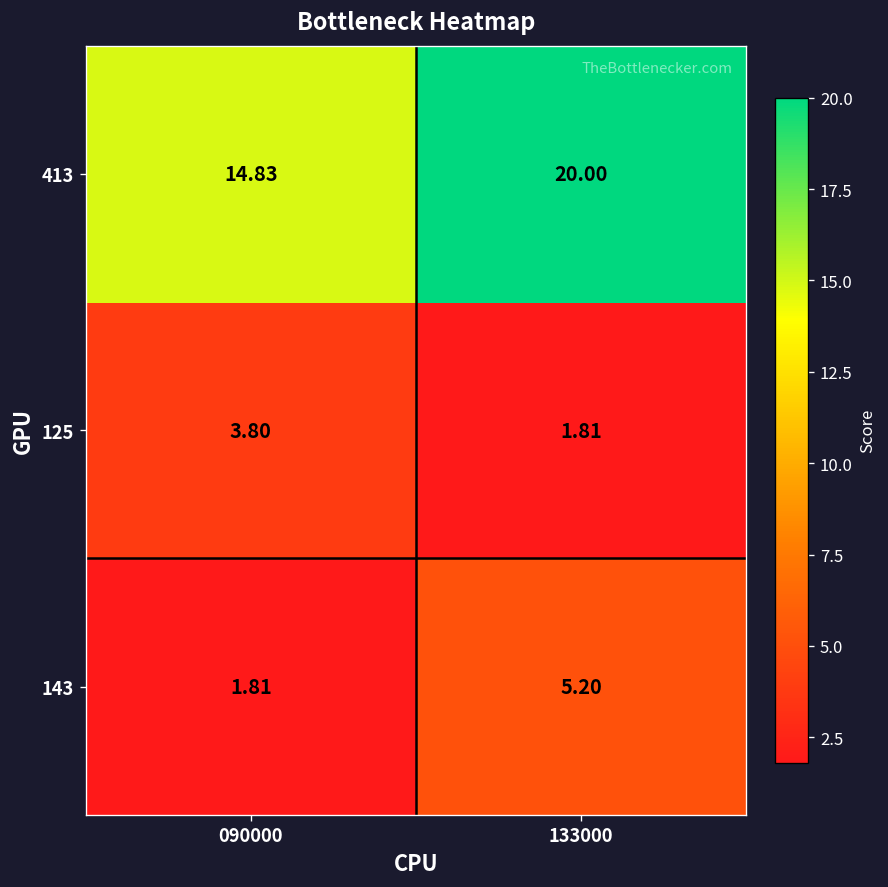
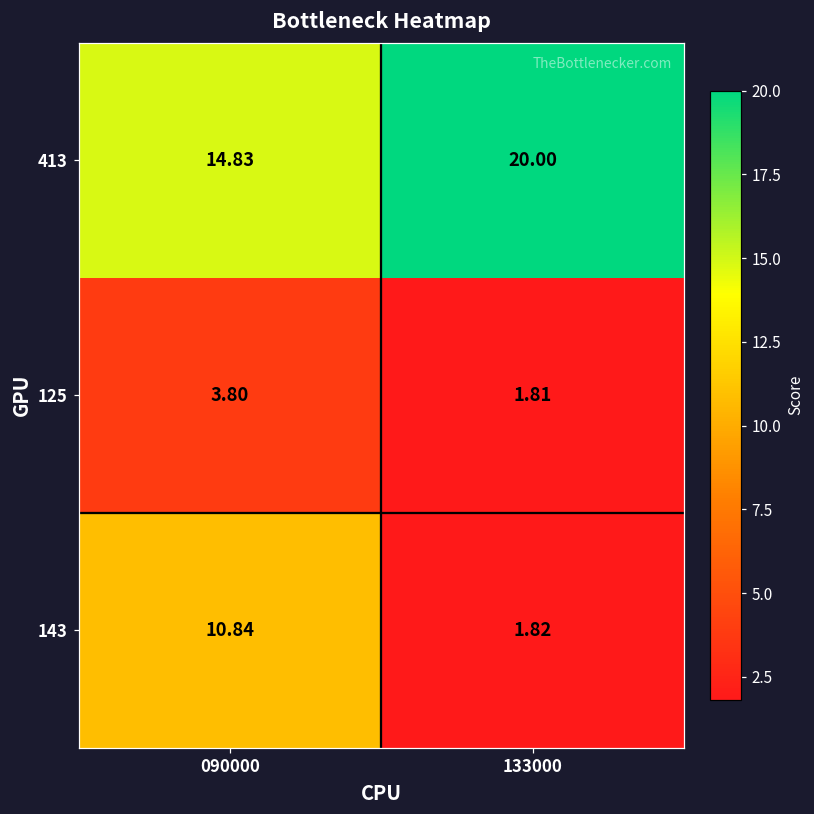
  {
    "413": {
      "090000": 14.83
    },
    "125": {
      "090000": 3.80,
      "133000": 1.81
    },
    "143": {
-     "090000": 1.81,
-     "133000": 5.20
+     "090000": 10.84,
+     "133000": 1.82
    }
  }
